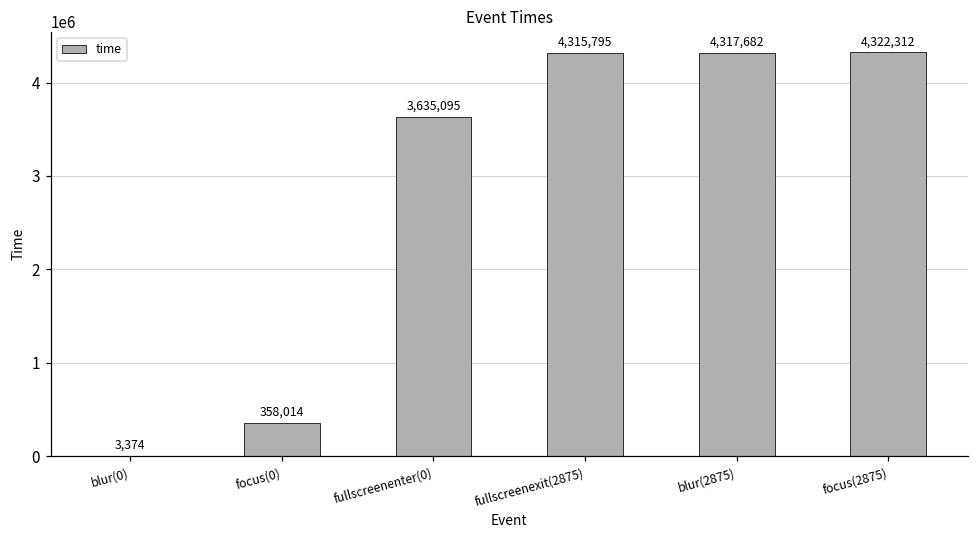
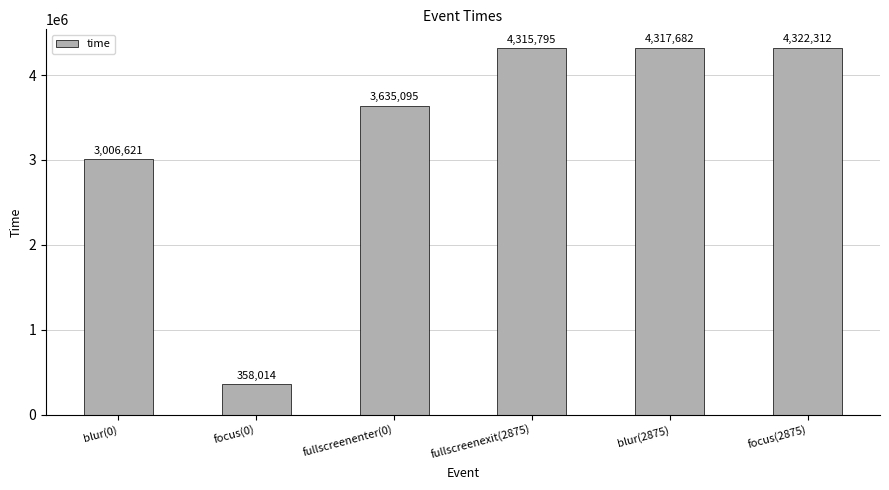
  {
-   "blur(0)": "3,374",
+   "blur(0)": "3,006,621",
    "focus(0)": "358,014",
    "fullscreenenter(0)": "3,635,095",
    "fullscreenexit(2875)": "4,315,795",
    "blur(2875)": "4,317,682",
    "focus(2875)": "4,322,312"
  }
